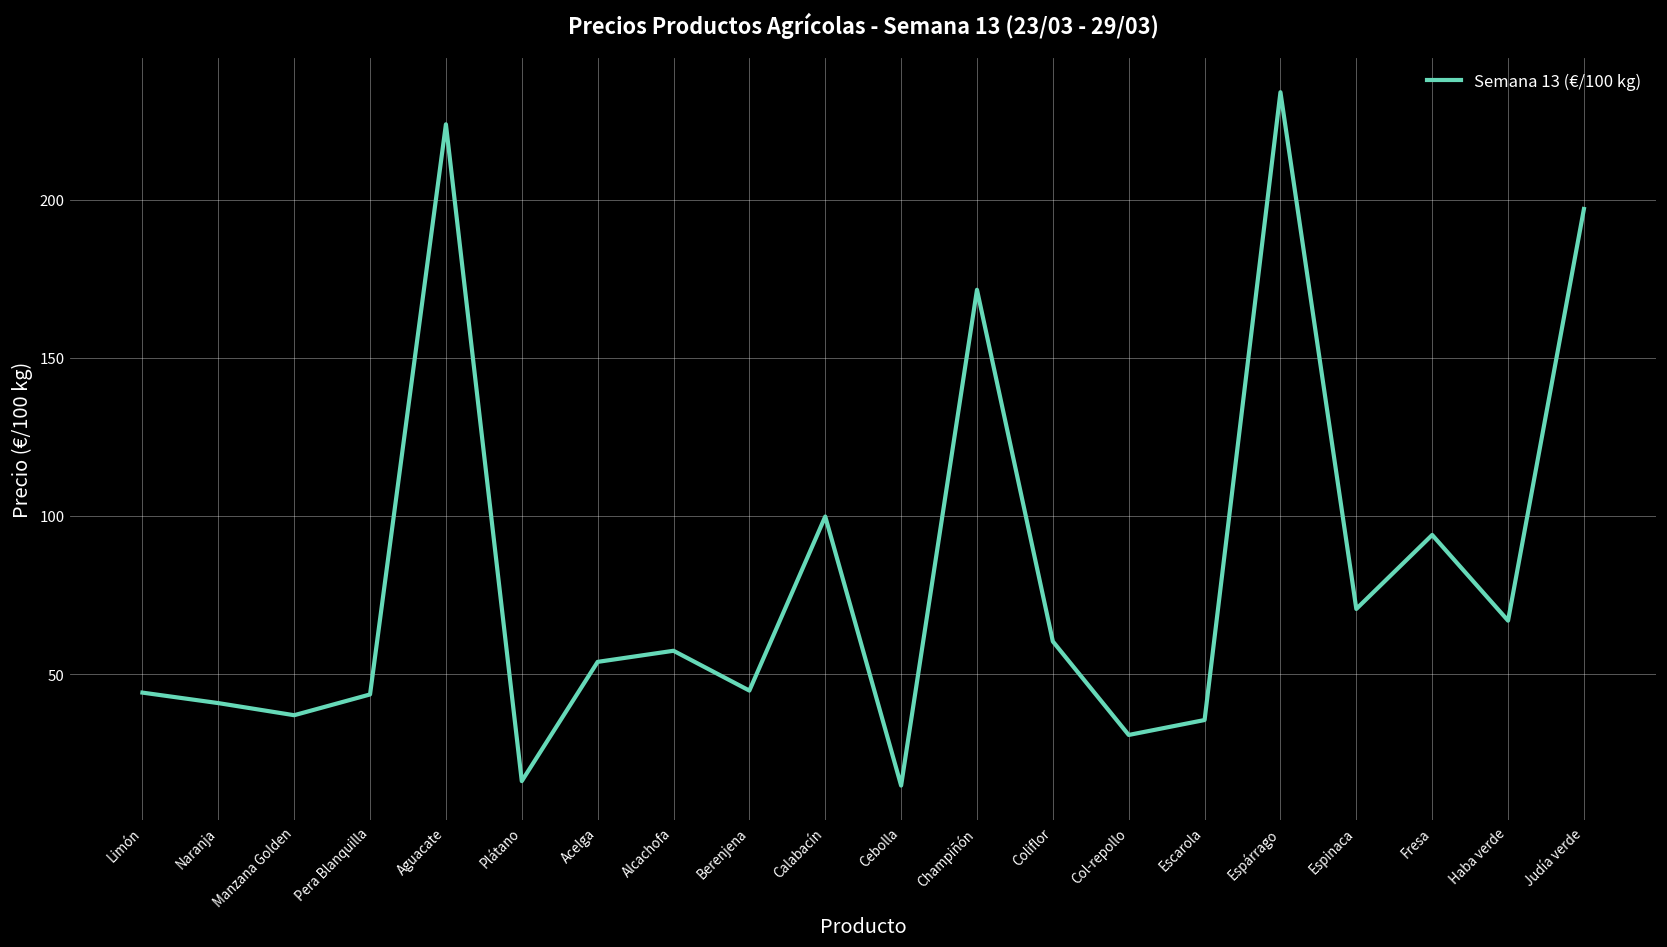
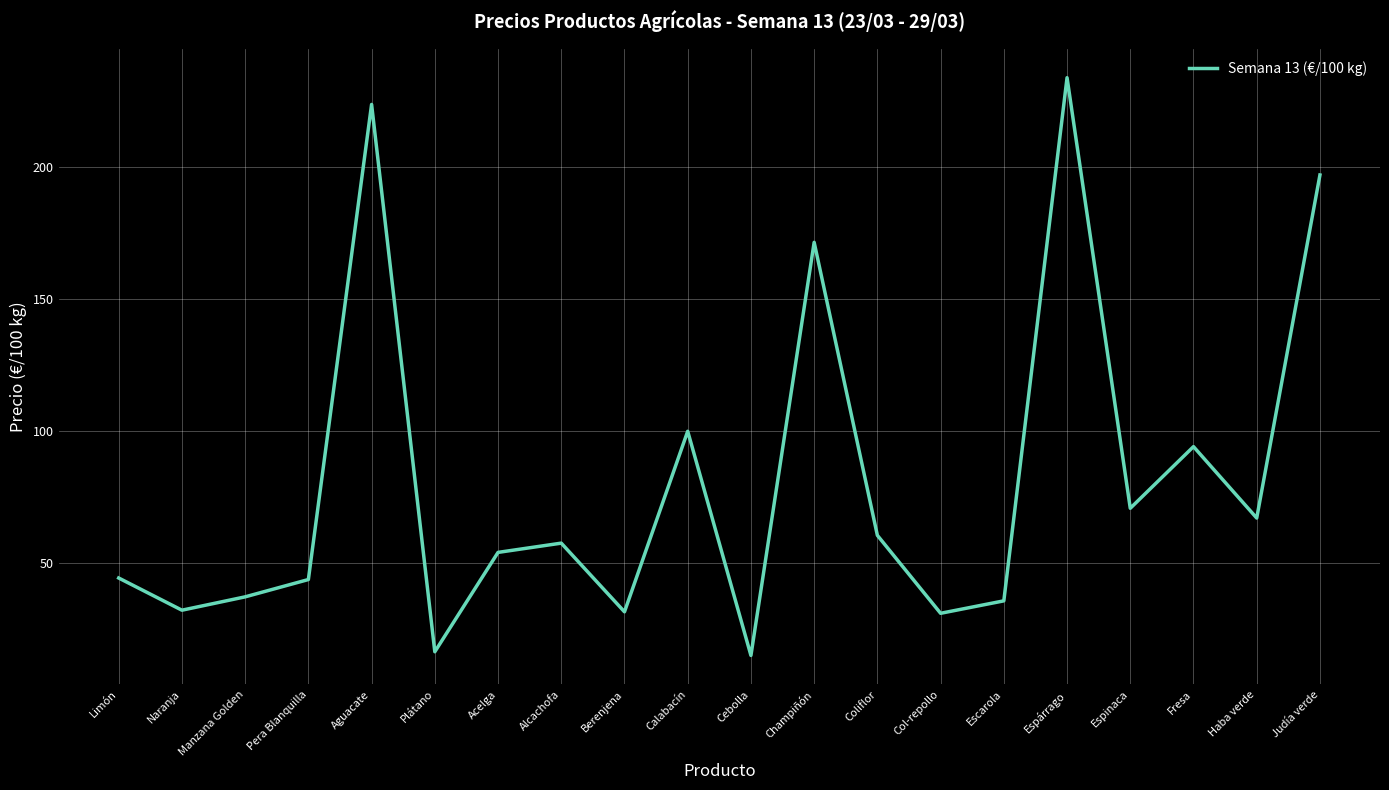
  {
    "Limón": 44,
-   "Naranja": 41,
+   "Naranja": 32,
    "Manzana Golden": 37,
    "Pera Blanquilla": 44,
    "Aguacate": 224,
    "Plátano": 16,
    "Acelga": 54,
    "Alcachofa": 57,
-   "Berenjena": 45,
+   "Berenjena": 31,
    "Calabacín": 100,
    "Cebolla": 15,
    "Champiñón": 172,
    "Coliflor": 60,
    "Col-repollo": 31,
    "Escarola": 35,
    "Espárrago": 234,
    "Espinaca": 71,
    "Fresa": 94,
    "Haba verde": 67,
    "Judía verde": 197
  }
